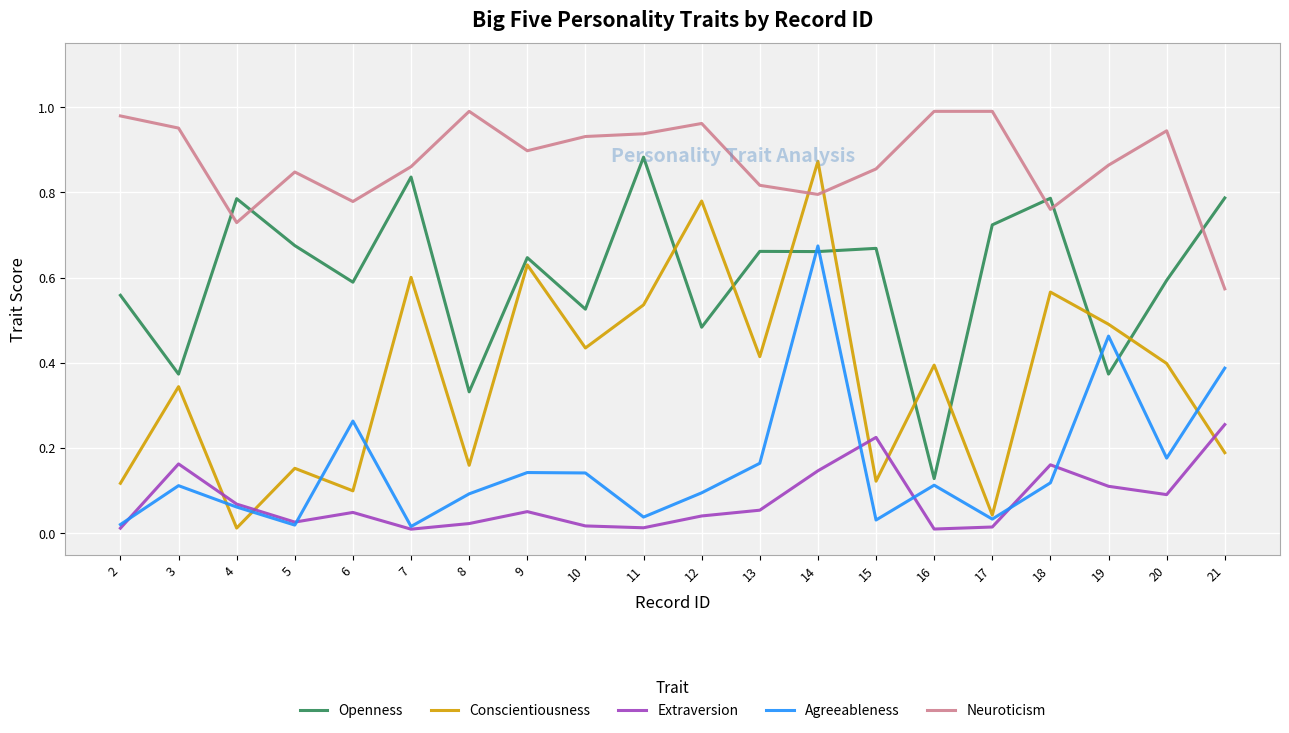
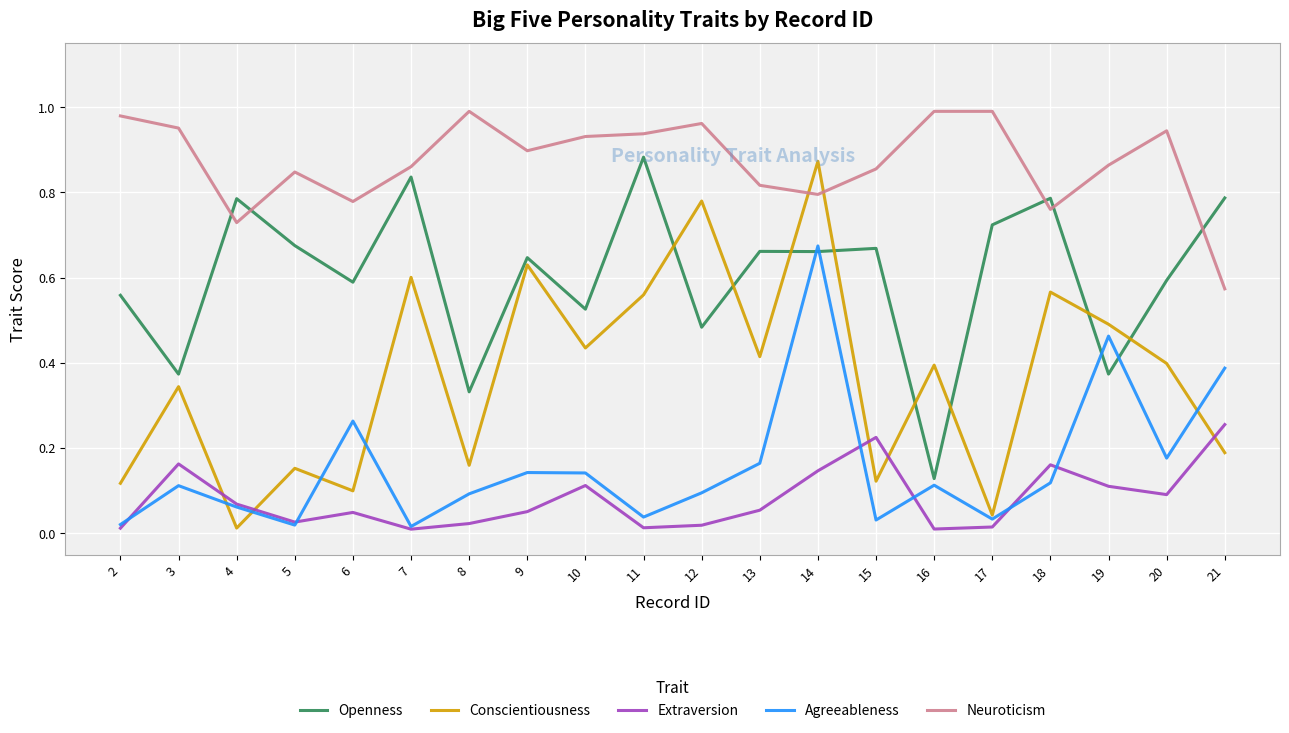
  {
    "Openness": {
      "2": 0.56,
      "3": 0.37,
      "4": 0.79,
      "5": 0.67,
      "6": 0.59,
      "7": 0.84,
      "8": 0.33,
      "9": 0.65,
      "10": 0.53,
      "11": 0.88,
      "12": 0.48,
      "13": 0.66,
      "14": 0.66,
      "15": 0.67,
      "16": 0.13,
      "17": 0.72,
      "18": 0.79,
      "19": 0.37,
      "20": 0.59,
      "21": 0.79
    },
    "Conscientiousness": {
      "2": 0.12,
      "3": 0.34,
      "4": 0.01,
      "5": 0.15,
      "6": 0.10,
      "7": 0.60,
      "8": 0.16,
      "9": 0.63,
      "10": 0.43,
-     "11": 0.54,
+     "11": 0.56,
      "12": 0.78,
      "13": 0.41,
      "14": 0.87,
      "15": 0.12,
      "16": 0.39,
      "17": 0.04,
      "18": 0.57,
      "19": 0.49,
      "20": 0.40,
      "21": 0.19
    },
    "Extraversion": {
      "2": 0.01,
      "3": 0.16,
      "4": 0.07,
      "5": 0.03,
      "6": 0.05,
      "7": 0.01,
      "8": 0.02,
      "9": 0.05,
-     "10": 0.02,
+     "10": 0.11,
      "11": 0.01,
-     "12": 0.04,
+     "12": 0.02,
      "13": 0.05,
      "14": 0.15,
      "15": 0.22,
      "16": 0.01,
      "17": 0.01,
      "18": 0.16,
      "19": 0.11,
      "20": 0.09,
      "21": 0.25
    },
    "Agreeableness": {
      "2": 0.02,
      "3": 0.11,
      "4": 0.06,
      "5": 0.02,
      "6": 0.26,
      "7": 0.02,
      "8": 0.09,
      "9": 0.14,
      "10": 0.14,
      "11": 0.04,
      "12": 0.09,
      "13": 0.16,
      "14": 0.67,
      "15": 0.03,
      "16": 0.11,
      "17": 0.03,
      "18": 0.12,
      "19": 0.46,
      "20": 0.18,
      "21": 0.39
    },
    "Neuroticism": {
      "2": 0.98,
      "3": 0.95,
      "4": 0.73,
      "5": 0.85,
      "6": 0.78,
      "7": 0.86,
      "8": 0.99,
      "9": 0.90,
      "10": 0.93,
      "11": 0.94,
      "12": 0.96,
      "13": 0.82,
      "14": 0.80,
      "15": 0.85,
      "16": 0.99,
      "17": 0.99,
      "18": 0.76,
      "19": 0.86,
      "20": 0.94,
      "21": 0.57
    }
  }
